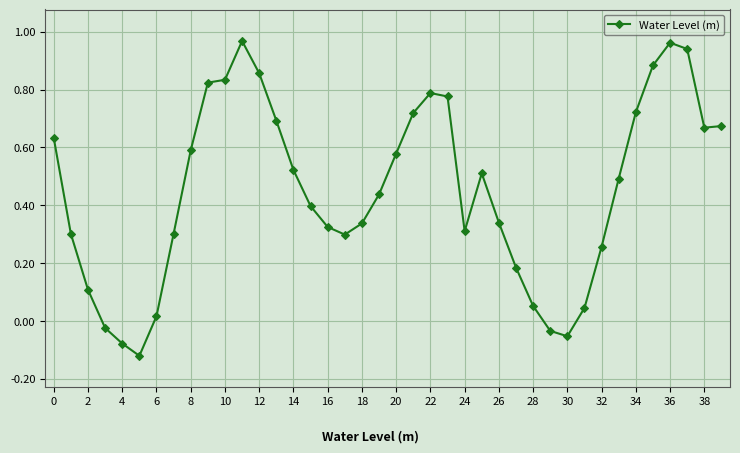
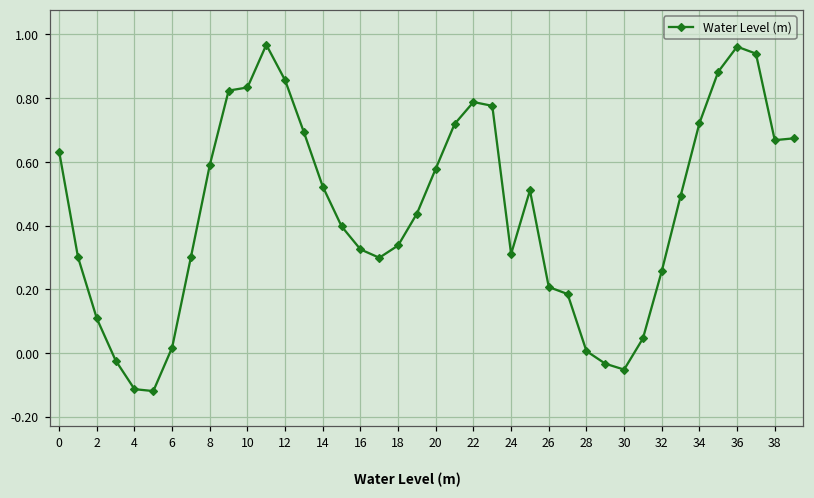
  {
    "0": 0.63,
    "2": 0.11,
-   "4": -0.08,
+   "4": -0.11,
    "6": 0.02,
    "8": 0.59,
    "10": 0.83,
    "12": 0.86,
    "14": 0.52,
    "16": 0.33,
    "18": 0.34,
    "20": 0.58,
    "22": 0.79,
    "24": 0.31,
-   "26": 0.34,
-   "28": 0.05,
+   "26": 0.21,
+   "28": 0.01,
    "30": -0.05,
    "32": 0.26,
    "34": 0.72,
    "36": 0.96,
    "38": 0.67
  }
